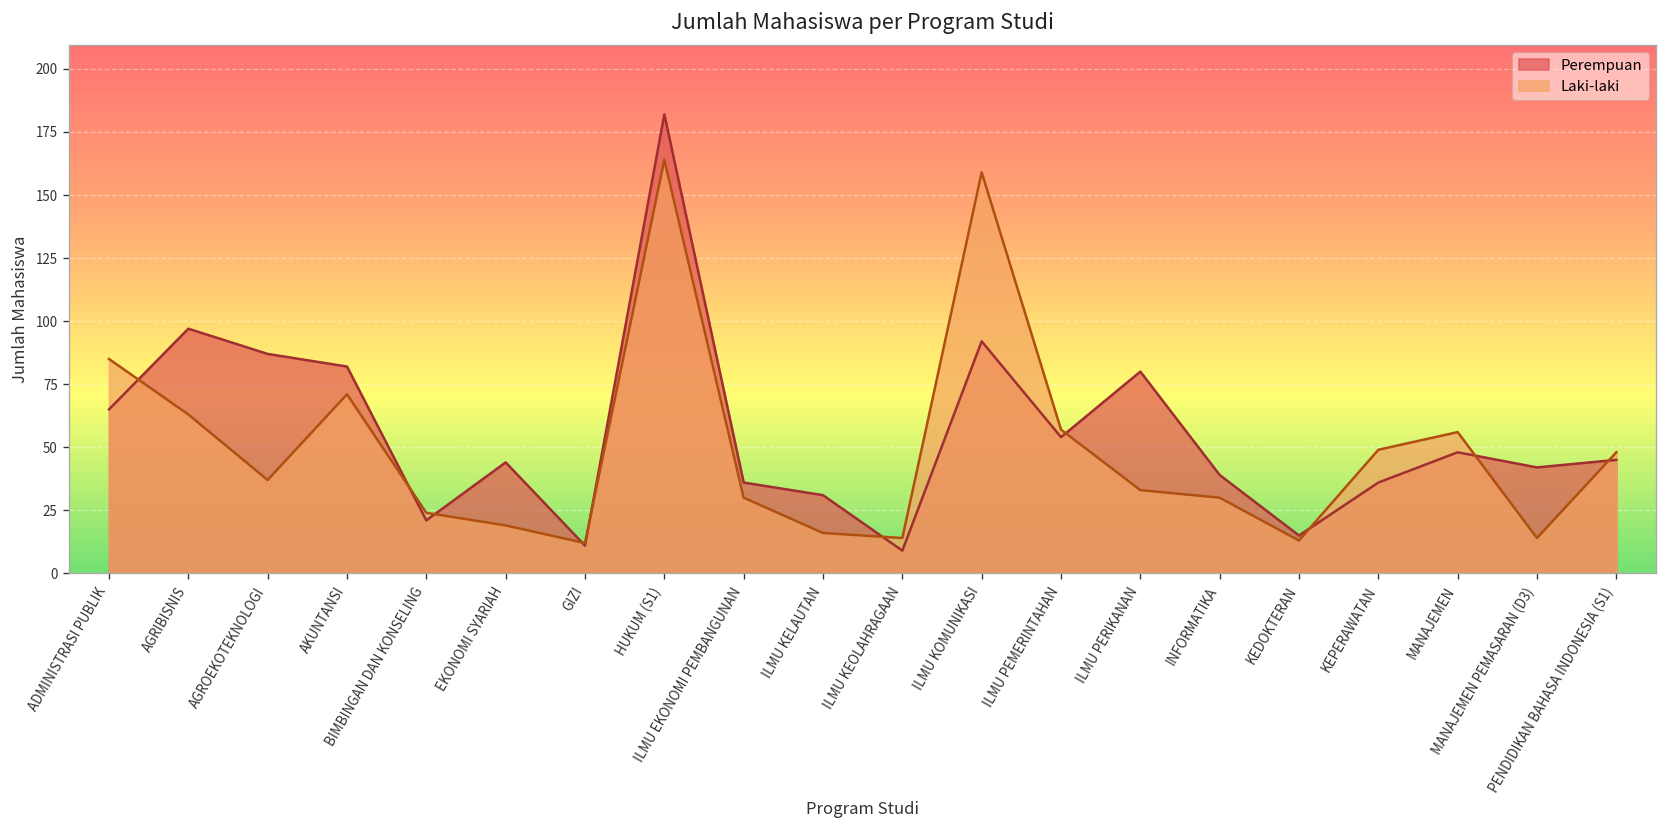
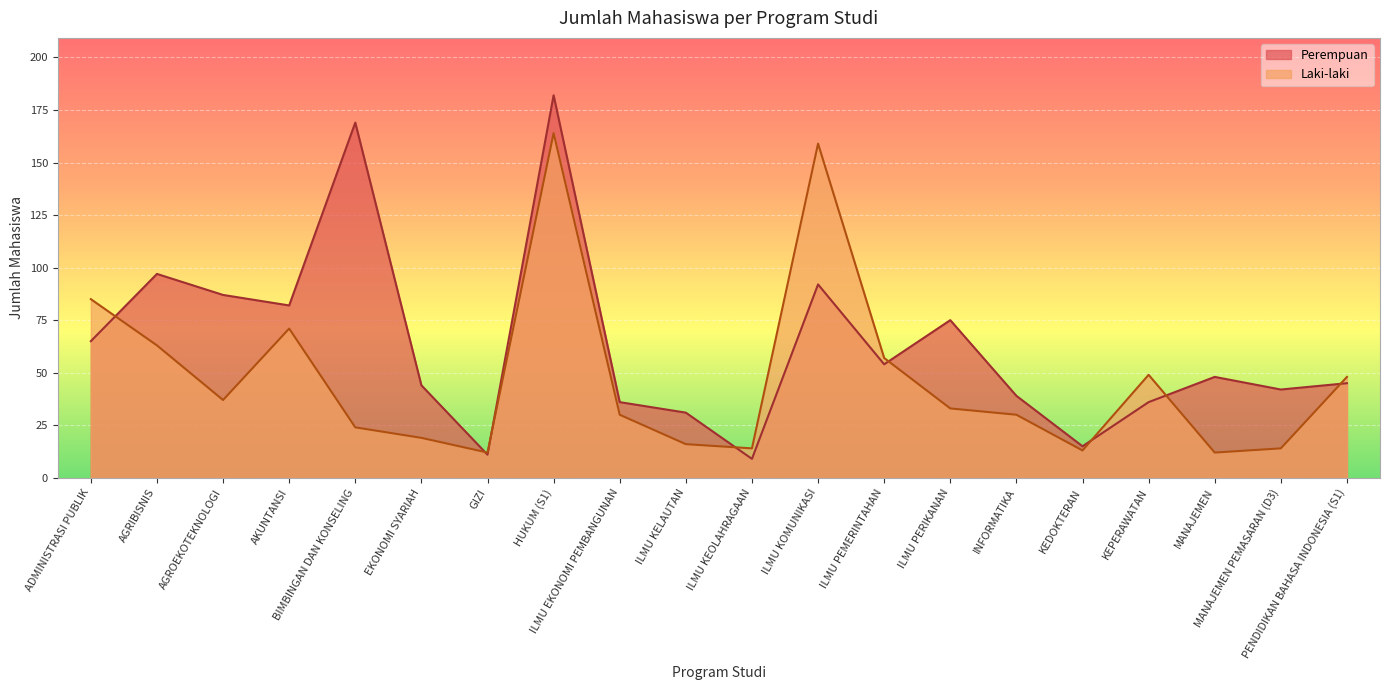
  {
    "Perempuan": {
      "ADMINISTRASI PUBLIK": 65,
      "AGRIBISNIS": 97,
      "AGROEKOTEKNOLOGI": 87,
      "AKUNTANSI": 82,
-     "BIMBINGAN DAN KONSELING": 21,
+     "BIMBINGAN DAN KONSELING": 169,
      "EKONOMI SYARIAH": 44,
      "HUKUM (S1)": 182,
      "ILMU EKONOMI PEMBANGUNAN": 36,
      "ILMU KELAUTAN": 31,
      "ILMU KEOLAHRAGAAN": 9,
      "ILMU KOMUNIKASI": 92,
      "ILMU PEMERINTAHAN": 54,
-     "ILMU PERIKANAN": 80,
+     "ILMU PERIKANAN": 75,
      "INFORMATIKA": 39,
      "KEDOKTERAN": 15,
      "KEPERAWATAN": 36,
      "MANAJEMEN": 48,
      "MANAJEMEN PEMASARAN (D3)": 42,
      "PENDIDIKAN BAHASA INDONESIA (S1)": 45
    },
    "Laki-laki": {
      "ADMINISTRASI PUBLIK": 85,
      "AGRIBISNIS": 63,
      "AGROEKOTEKNOLOGI": 37,
      "AKUNTANSI": 71,
      "BIMBINGAN DAN KONSELING": 24,
      "EKONOMI SYARIAH": 19,
      "HUKUM (S1)": 164,
      "ILMU EKONOMI PEMBANGUNAN": 30,
      "ILMU KELAUTAN": 16,
      "ILMU KEOLAHRAGAAN": 14,
      "ILMU KOMUNIKASI": 159,
      "ILMU PEMERINTAHAN": 57,
      "ILMU PERIKANAN": 33,
      "INFORMATIKA": 30,
      "KEDOKTERAN": 13,
      "KEPERAWATAN": 49,
-     "MANAJEMEN": 56,
+     "MANAJEMEN": 12,
      "MANAJEMEN PEMASARAN (D3)": 14,
      "PENDIDIKAN BAHASA INDONESIA (S1)": 48
    }
  }
